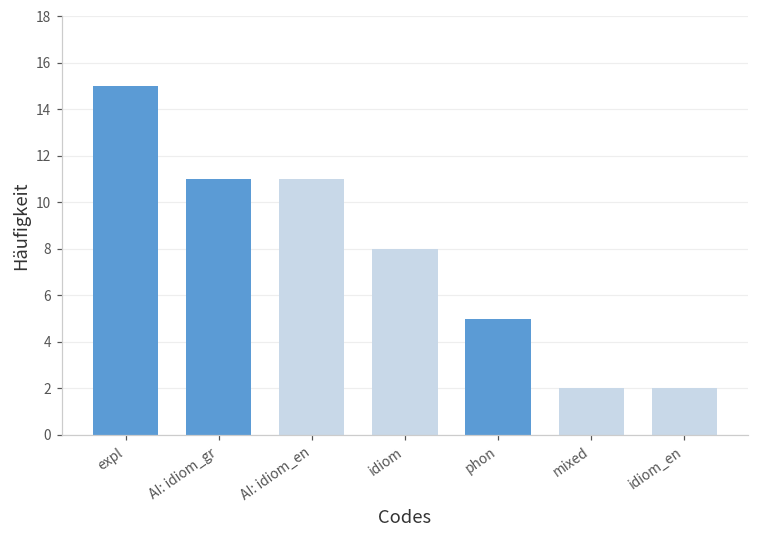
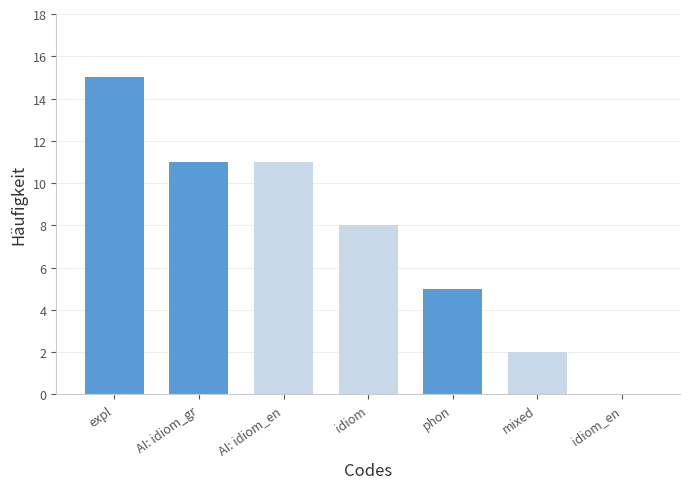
  {
    "expl": 15,
    "AI: idiom_gr": 11,
    "AI: idiom_en": 11,
    "idiom": 8,
    "phon": 5,
    "mixed": 2,
-   "idiom_en": 2
+   "idiom_en": 0
  }
